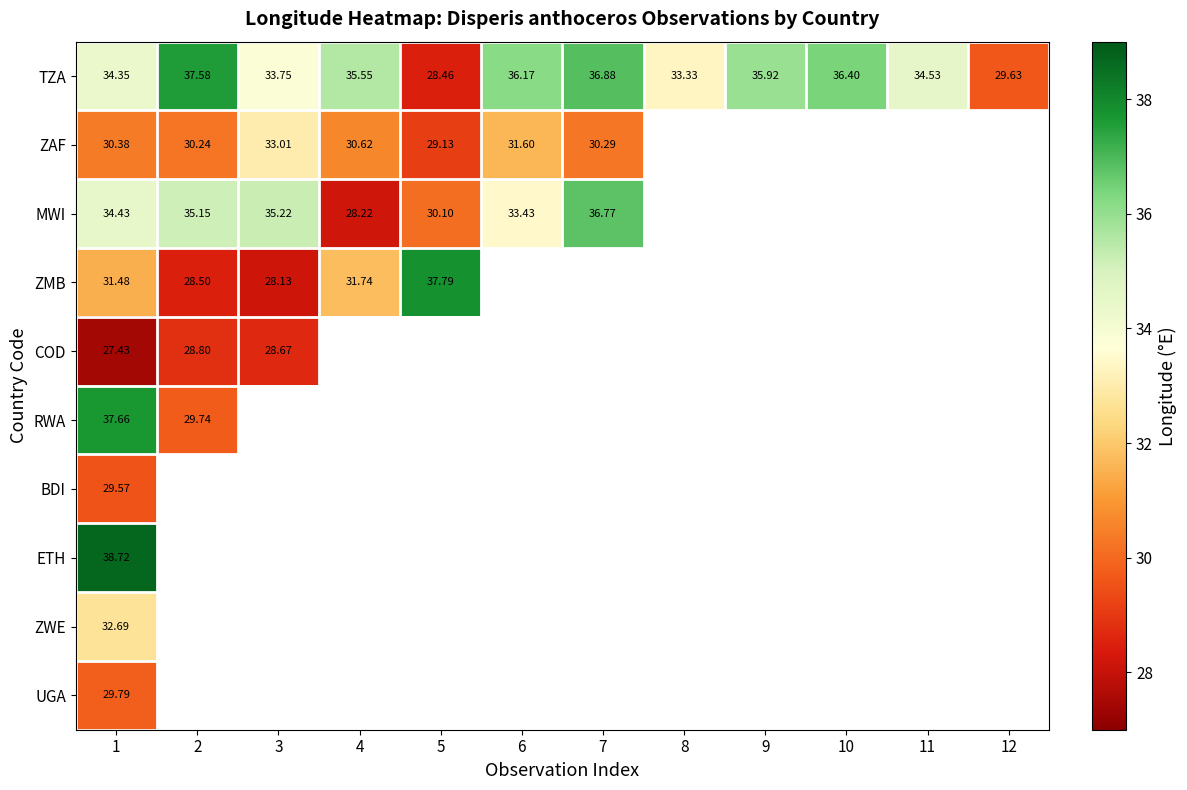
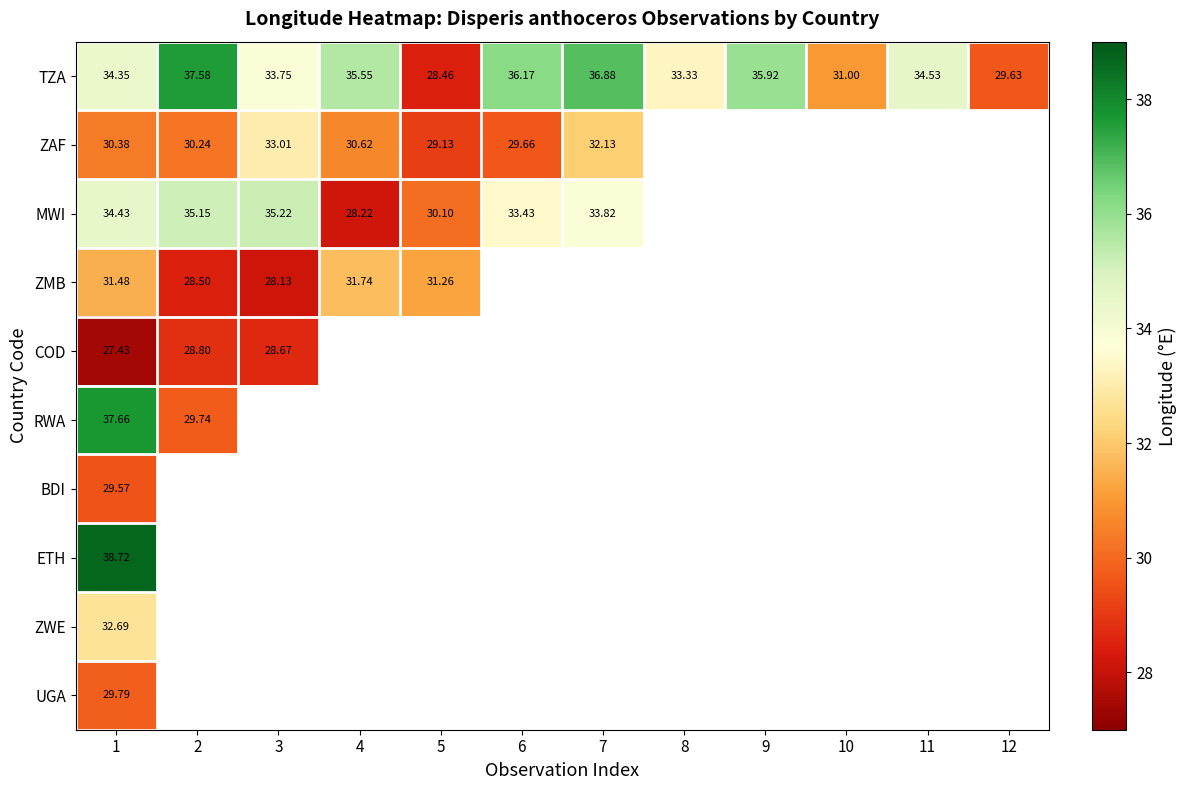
  {
    "TZA": {
      "1": 34.35,
      "2": 37.58,
      "3": 33.75,
      "4": 35.55,
      "5": 28.46,
      "6": 36.17,
      "7": 36.88,
      "8": 33.33,
      "9": 35.92,
-     "10": 36.40,
+     "10": 31.00,
      "11": 34.53,
      "12": 29.63
    },
    "ZAF": {
      "1": 30.38,
      "2": 30.24,
      "3": 33.01,
      "4": 30.62,
      "5": 29.13,
-     "6": 31.60,
-     "7": 30.29
+     "6": 29.66,
+     "7": 32.13
    },
    "MWI": {
      "1": 34.43,
      "2": 35.15,
      "3": 35.22,
      "4": 28.22,
      "5": 30.10,
      "6": 33.43,
-     "7": 36.77
+     "7": 33.82
    },
    "ZMB": {
      "1": 31.48,
      "2": 28.50,
      "3": 28.13,
      "4": 31.74,
-     "5": 37.79
+     "5": 31.26
    },
    "COD": {
      "1": 27.43,
      "2": 28.80,
      "3": 28.67
    },
    "RWA": {
      "1": 37.66,
      "2": 29.74
    },
    "BDI": {
      "1": 29.57
    },
    "ETH": {
      "1": 38.72
    },
    "ZWE": {
      "1": 32.69
    },
    "UGA": {
      "1": 29.79
    }
  }
